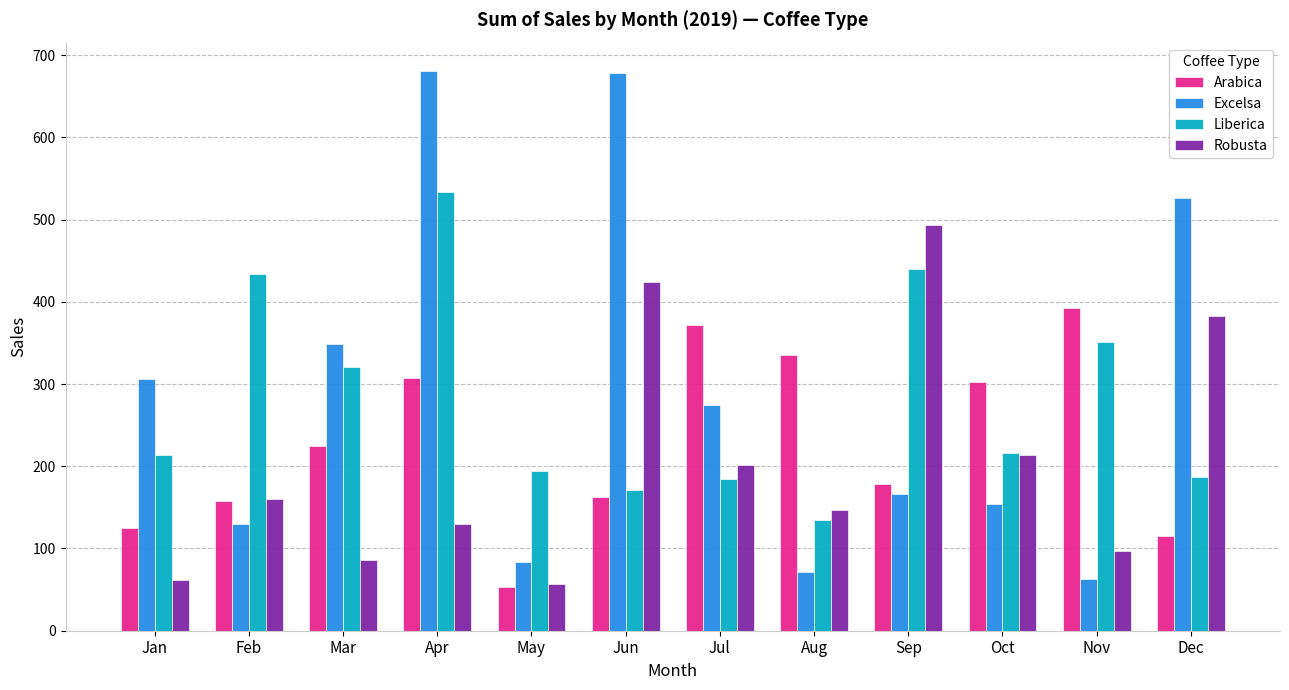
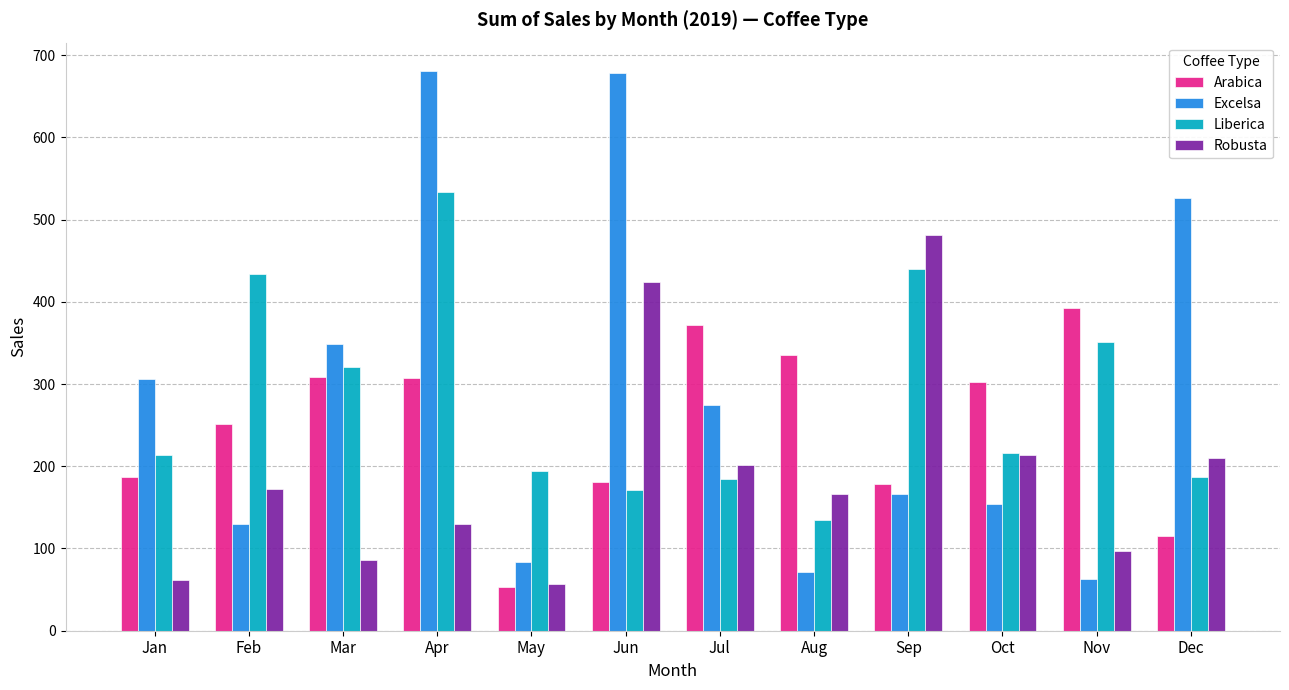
  {
    "Arabica": {
-     "Jan": 120,
-     "Feb": 160,
-     "Mar": 220,
+     "Jan": 190,
+     "Feb": 250,
+     "Mar": 310,
      "Apr": 310,
      "May": 50,
-     "Jun": 160,
+     "Jun": 180,
      "Jul": 370,
      "Aug": 330,
      "Sep": 180,
      "Oct": 300,
      "Nov": 390,
      "Dec": 110
    },
    "Robusta": {
      "Jan": 60,
-     "Feb": 160,
+     "Feb": 170,
      "Mar": 90,
      "Apr": 130,
      "May": 60,
      "Jun": 420,
      "Jul": 200,
-     "Aug": 150,
-     "Sep": 490,
+     "Aug": 170,
+     "Sep": 480,
      "Oct": 210,
      "Nov": 100,
-     "Dec": 380
+     "Dec": 210
    }
  }
